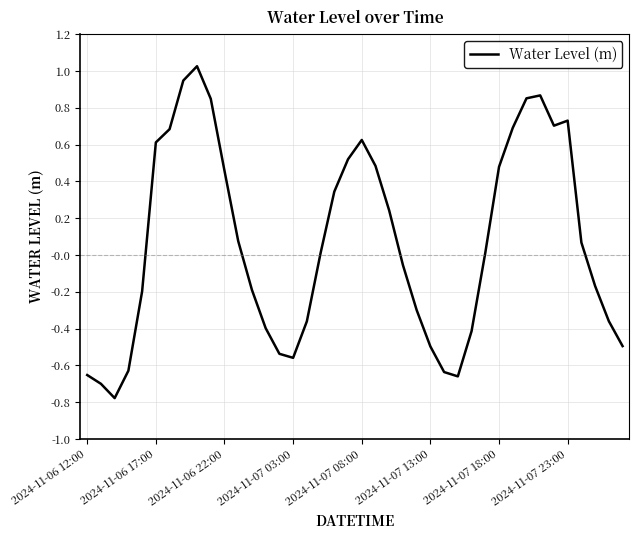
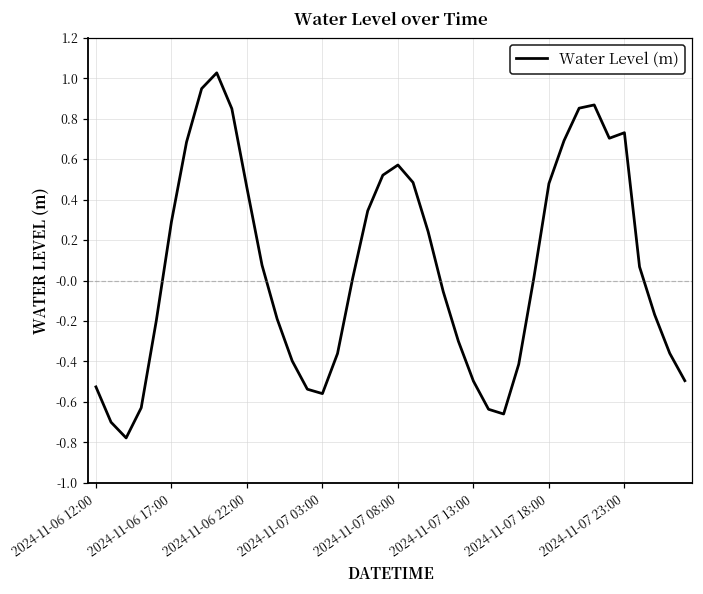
  {
-   "2024-11-06 12:00": -0.65,
-   "2024-11-06 17:00": 0.61,
+   "2024-11-06 12:00": -0.53,
+   "2024-11-06 17:00": 0.29,
    "2024-11-06 22:00": 0.46,
    "2024-11-07 03:00": -0.56,
-   "2024-11-07 08:00": 0.63,
+   "2024-11-07 08:00": 0.57,
    "2024-11-07 13:00": -0.50,
    "2024-11-07 18:00": 0.48,
    "2024-11-07 23:00": 0.73
  }
